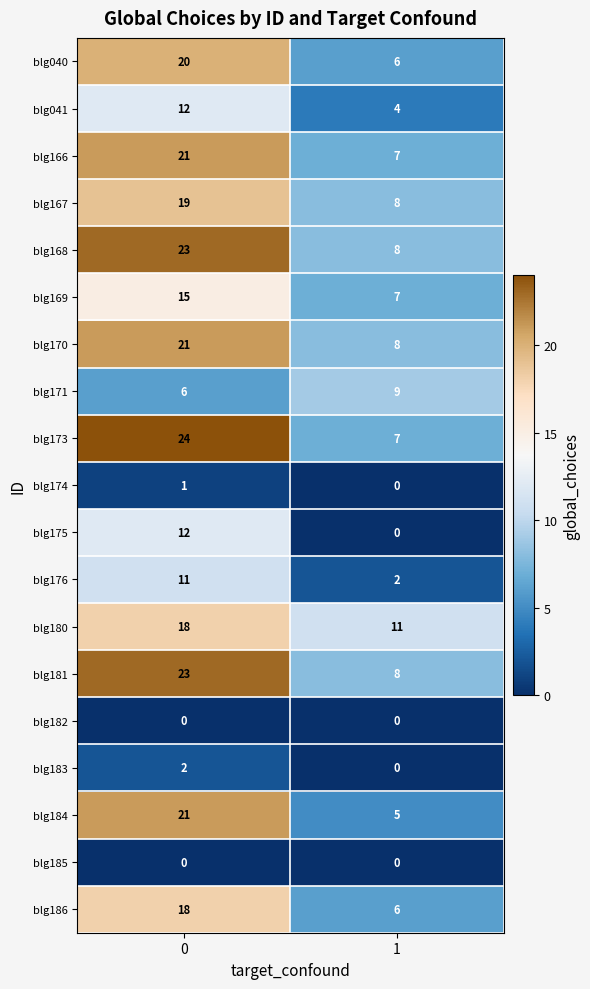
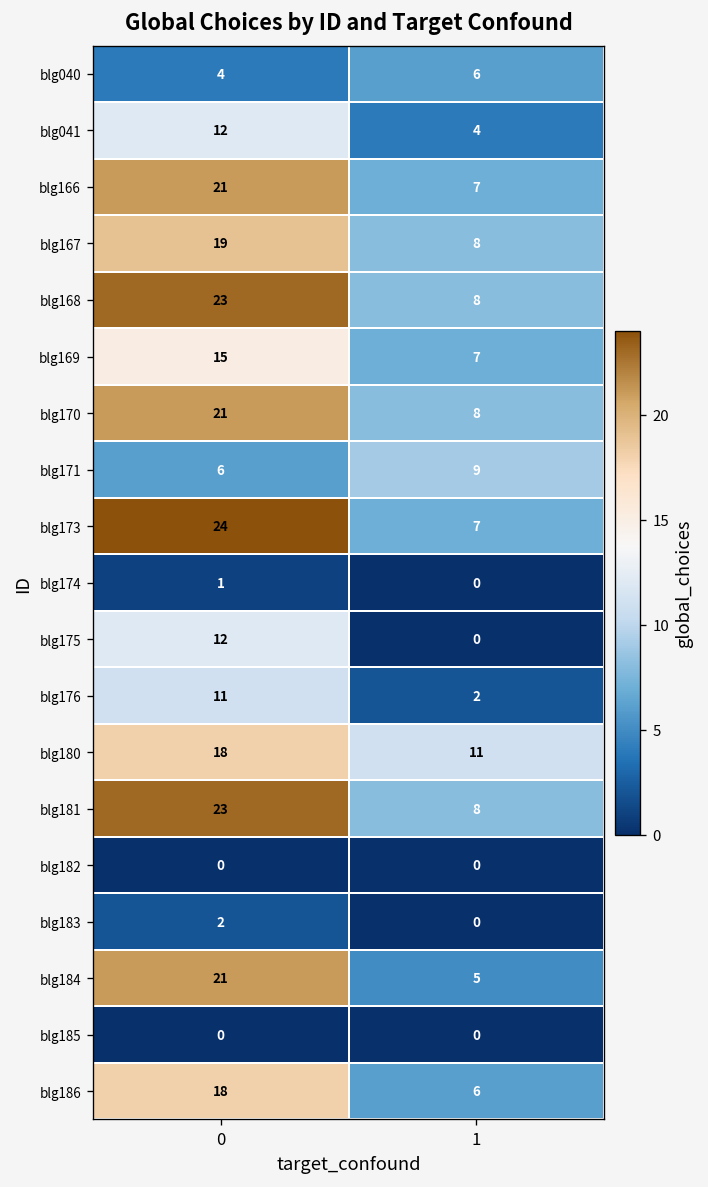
  {
    "blg040": {
-     "0": 20,
+     "0": 4,
      "1": 6
    },
    "blg041": {
      "0": 12,
      "1": 4
    },
    "blg166": {
      "0": 21,
      "1": 7
    },
    "blg167": {
      "0": 19,
      "1": 8
    },
    "blg168": {
      "0": 23,
      "1": 8
    },
    "blg169": {
      "0": 15,
      "1": 7
    },
    "blg170": {
      "0": 21,
      "1": 8
    },
    "blg171": {
      "0": 6,
      "1": 9
    },
    "blg173": {
      "0": 24,
      "1": 7
    },
    "blg174": {
      "0": 1,
      "1": 0
    },
    "blg175": {
      "0": 12,
      "1": 0
    },
    "blg176": {
      "0": 11,
      "1": 2
    },
    "blg180": {
      "0": 18,
      "1": 11
    },
    "blg181": {
      "0": 23,
      "1": 8
    },
    "blg182": {
      "0": 0,
      "1": 0
    },
    "blg183": {
      "0": 2,
      "1": 0
    },
    "blg184": {
      "0": 21,
      "1": 5
    },
    "blg185": {
      "0": 0,
      "1": 0
    },
    "blg186": {
      "0": 18,
      "1": 6
    }
  }
